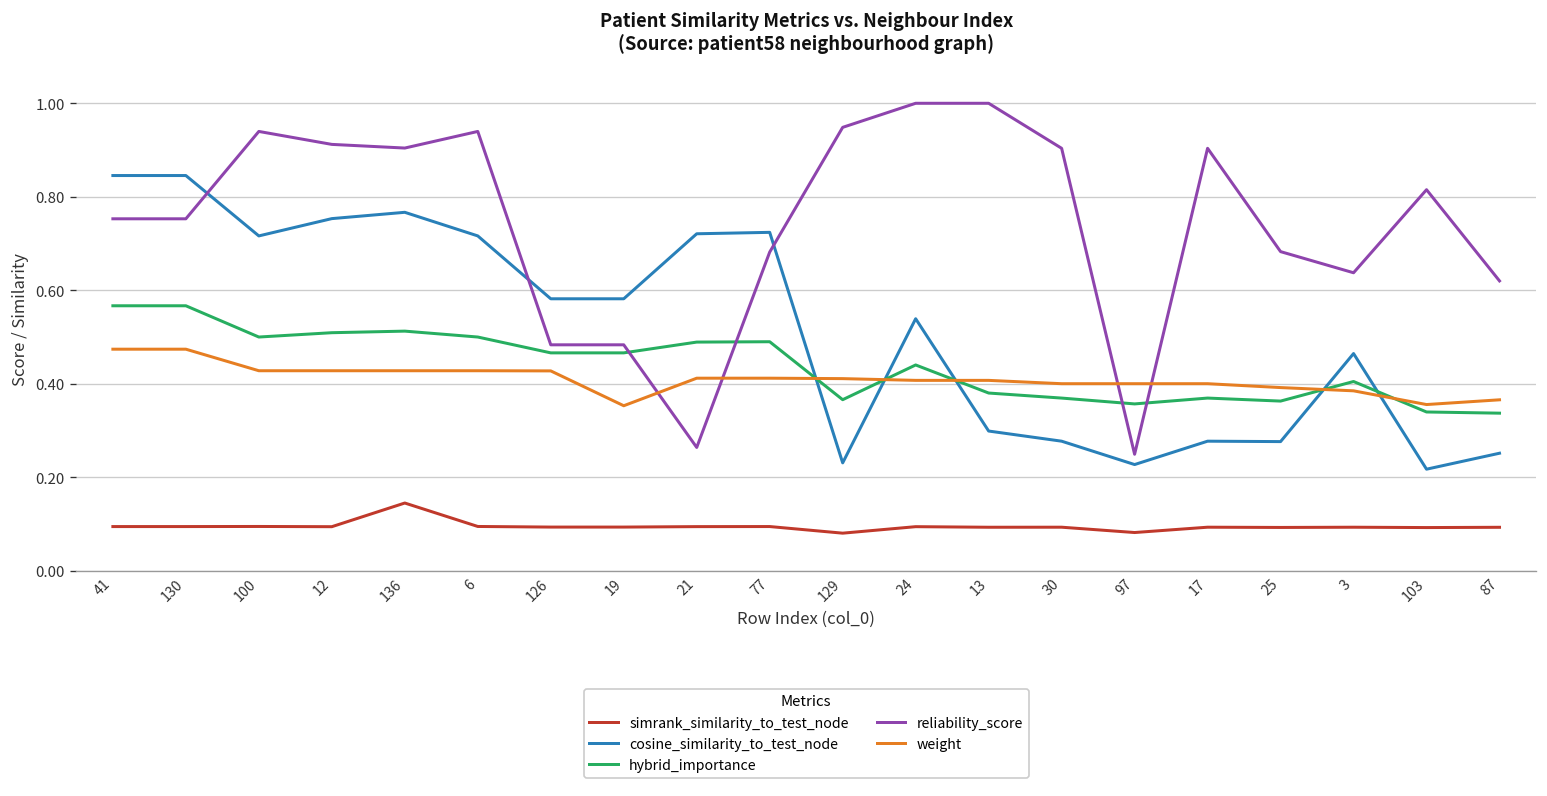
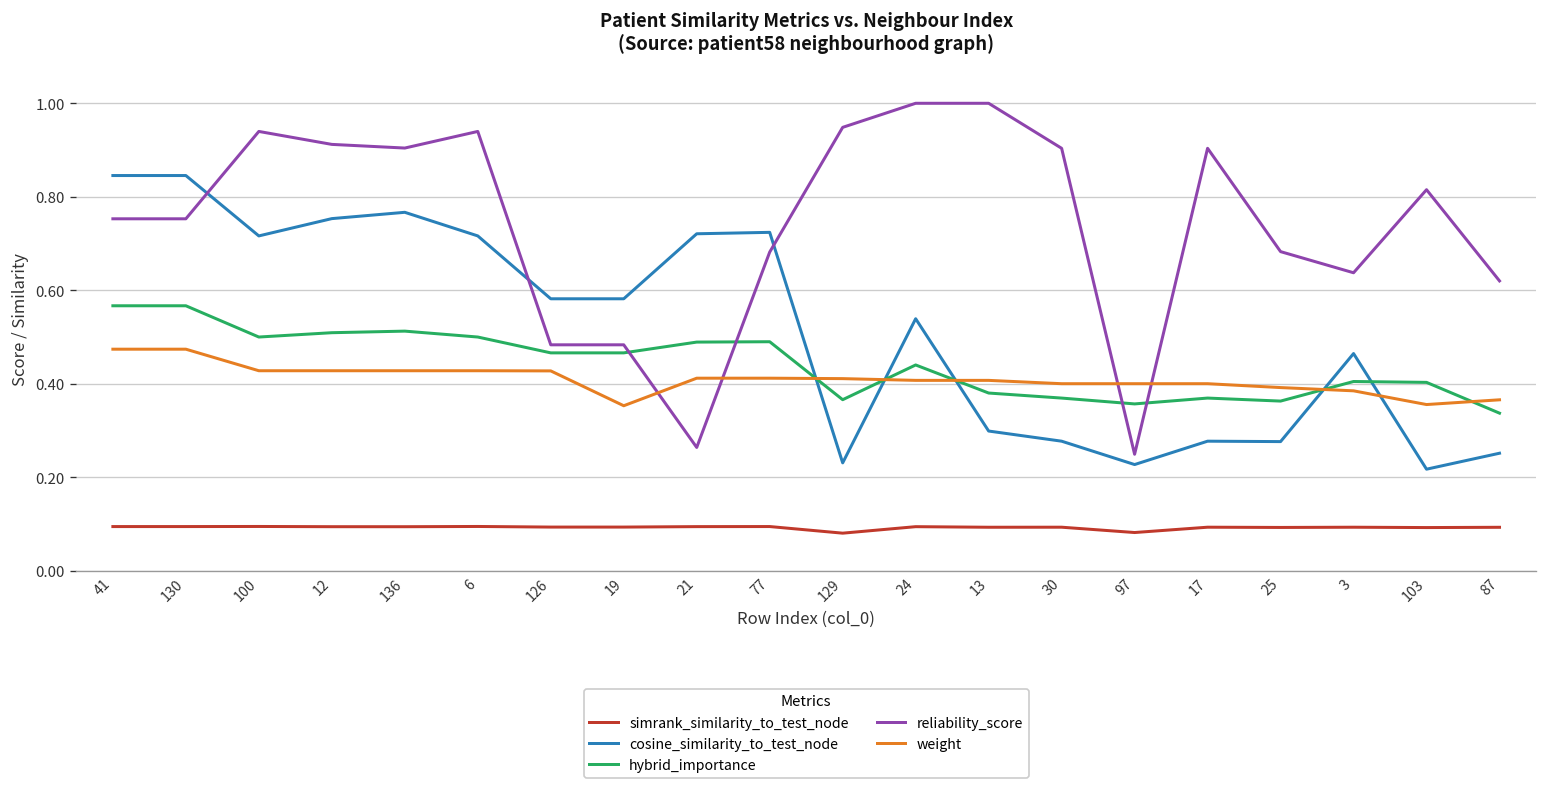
  {
    "simrank_similarity_to_test_node": {
      "41": 0.09,
      "130": 0.09,
      "100": 0.09,
      "12": 0.09,
-     "136": 0.15,
+     "136": 0.09,
      "6": 0.09,
      "126": 0.09,
      "19": 0.09,
      "21": 0.09,
      "77": 0.09,
      "129": 0.08,
      "24": 0.09,
      "13": 0.09,
      "30": 0.09,
      "97": 0.08,
      "17": 0.09,
      "25": 0.09,
      "3": 0.09,
      "103": 0.09,
      "87": 0.09
    },
    "cosine_similarity_to_test_node": {
      "41": 0.85,
      "130": 0.85,
      "100": 0.72,
      "12": 0.75,
      "136": 0.77,
      "6": 0.72,
      "126": 0.58,
      "19": 0.58,
      "21": 0.72,
      "77": 0.72,
      "129": 0.23,
      "24": 0.54,
      "13": 0.30,
      "30": 0.28,
      "97": 0.23,
      "17": 0.28,
      "25": 0.28,
      "3": 0.46,
      "103": 0.22,
      "87": 0.25
    },
    "hybrid_importance": {
      "41": 0.57,
      "130": 0.57,
      "100": 0.50,
      "12": 0.51,
      "136": 0.51,
      "6": 0.50,
      "126": 0.47,
      "19": 0.47,
      "21": 0.49,
      "77": 0.49,
      "129": 0.37,
      "24": 0.44,
      "13": 0.38,
      "30": 0.37,
      "97": 0.36,
      "17": 0.37,
      "25": 0.36,
      "3": 0.40,
-     "103": 0.34,
+     "103": 0.40,
      "87": 0.34
    },
    "reliability_score": {
      "41": 0.75,
      "130": 0.75,
      "100": 0.94,
      "12": 0.91,
      "136": 0.90,
      "6": 0.94,
      "126": 0.48,
      "19": 0.48,
      "21": 0.26,
      "77": 0.68,
      "129": 0.95,
      "24": 1.00,
      "13": 1.00,
      "30": 0.90,
      "97": 0.25,
      "17": 0.90,
      "25": 0.68,
      "3": 0.64,
      "103": 0.82,
      "87": 0.62
    },
    "weight": {
      "41": 0.47,
      "130": 0.47,
      "100": 0.43,
      "12": 0.43,
      "136": 0.43,
      "6": 0.43,
      "126": 0.43,
      "19": 0.35,
      "21": 0.41,
      "77": 0.41,
      "129": 0.41,
      "24": 0.41,
      "13": 0.41,
      "30": 0.40,
      "97": 0.40,
      "17": 0.40,
      "25": 0.39,
      "3": 0.39,
      "103": 0.36,
      "87": 0.37
    }
  }
